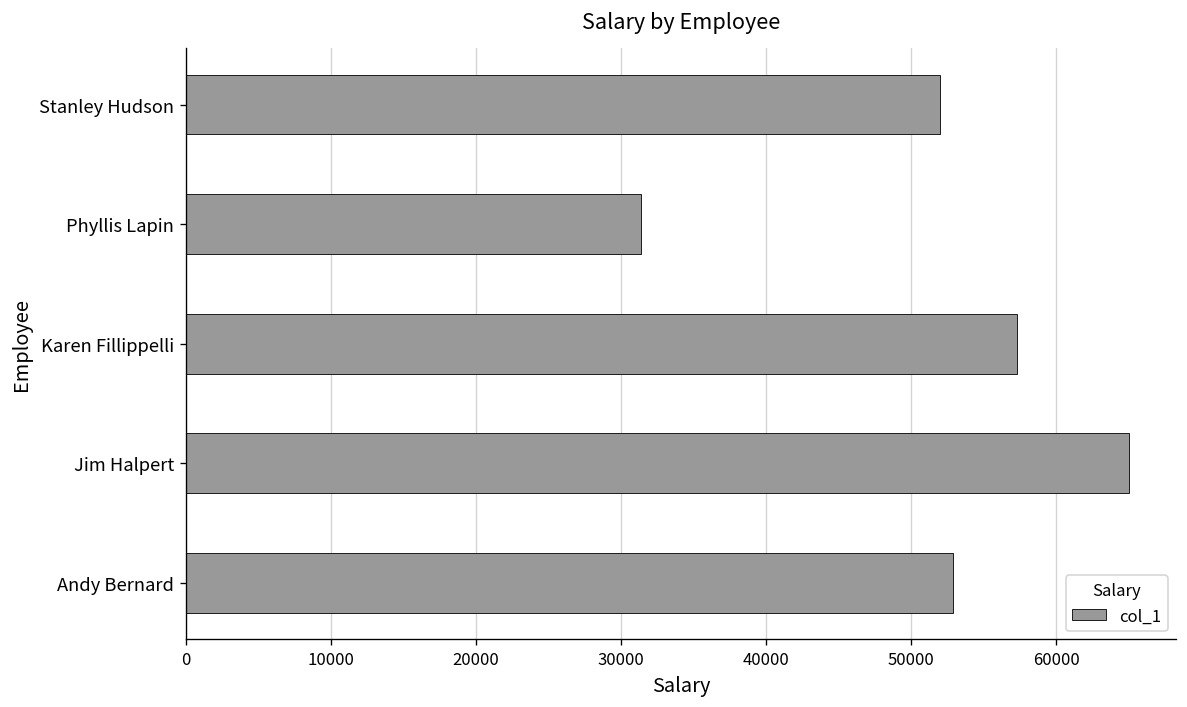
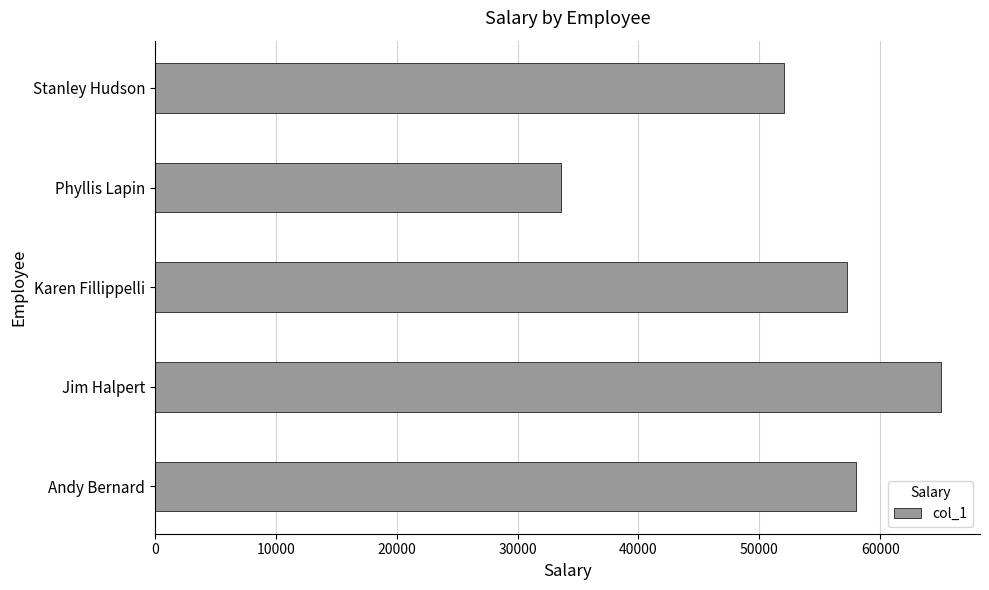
  {
    "Stanley Hudson": 52000,
-   "Phyllis Lapin": 31400,
+   "Phyllis Lapin": 33600,
    "Karen Fillippelli": 57300,
    "Jim Halpert": 65000,
-   "Andy Bernard": 52900
+   "Andy Bernard": 58000
  }
